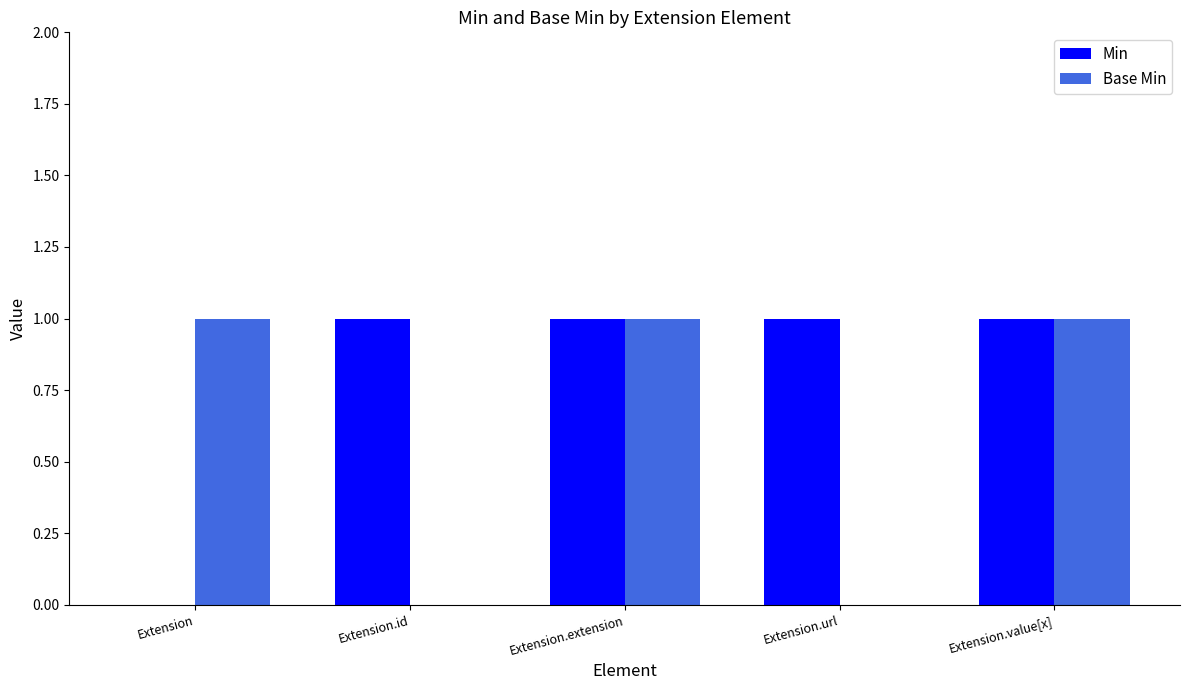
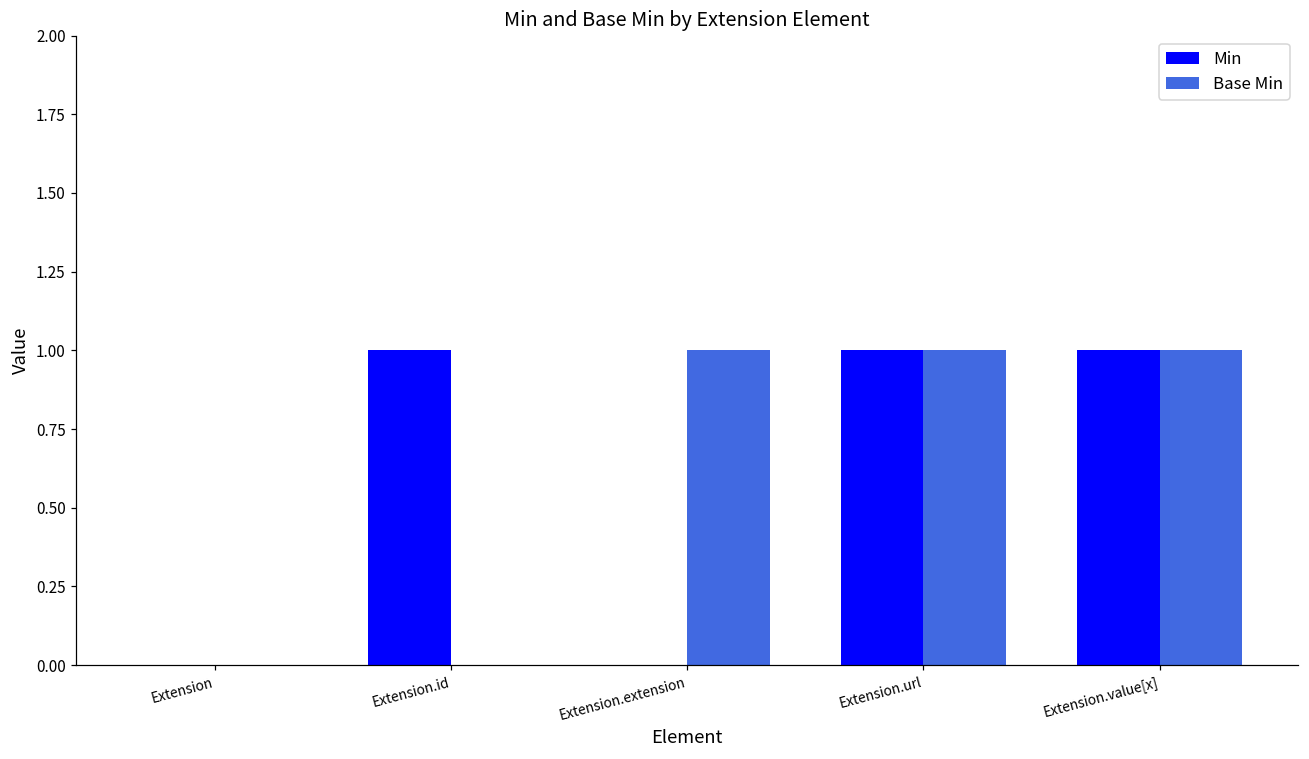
  {
    "Min": {
      "Extension": 0,
      "Extension.id": 1,
-     "Extension.extension": 1,
+     "Extension.extension": 0,
      "Extension.url": 1,
      "Extension.value[x]": 1
    },
    "Base Min": {
-     "Extension": 1,
+     "Extension": 0,
      "Extension.id": 0,
      "Extension.extension": 1,
-     "Extension.url": 0,
+     "Extension.url": 1,
      "Extension.value[x]": 1
    }
  }
